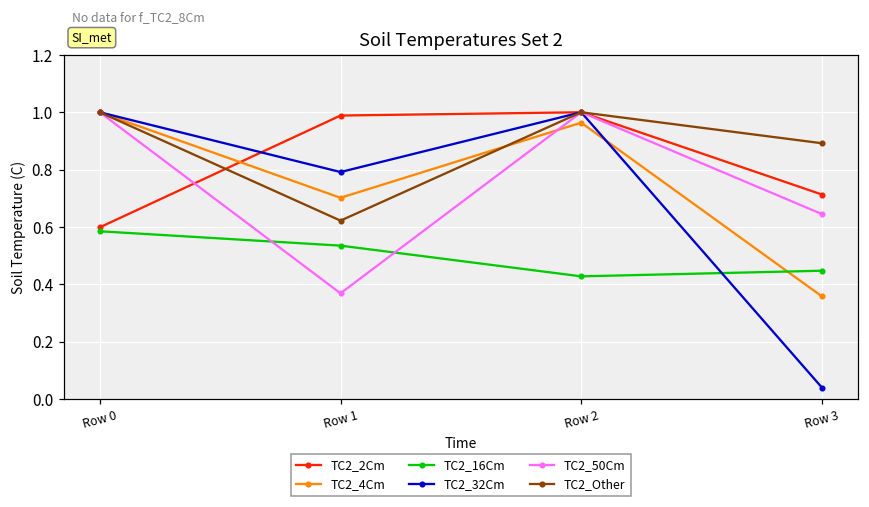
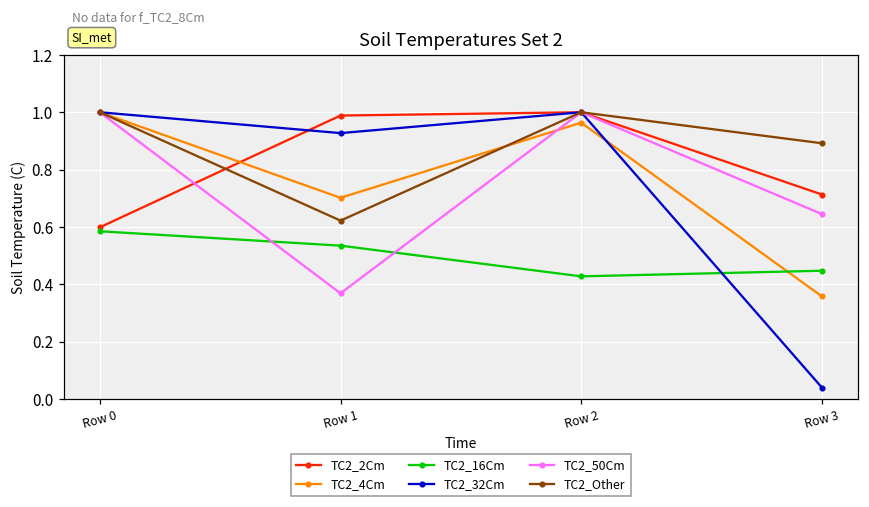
  {
    "TC2_2Cm": {
      "Row 0": 0.60,
      "Row 1": 0.99,
      "Row 3": 0.71
    },
    "TC2_4Cm": {
      "Row 1": 0.70,
      "Row 2": 0.96,
      "Row 3": 0.36
    },
    "TC2_16Cm": {
      "Row 0": 0.58,
      "Row 1": 0.53,
      "Row 2": 0.43,
      "Row 3": 0.45
    },
    "TC2_32Cm": {
-     "Row 1": 0.79,
+     "Row 1": 0.93,
      "Row 3": 0.04
    },
    "TC2_50Cm": {
      "Row 1": 0.37,
      "Row 3": 0.64
    },
    "TC2_Other": {
      "Row 1": 0.62,
      "Row 3": 0.89
    }
  }
